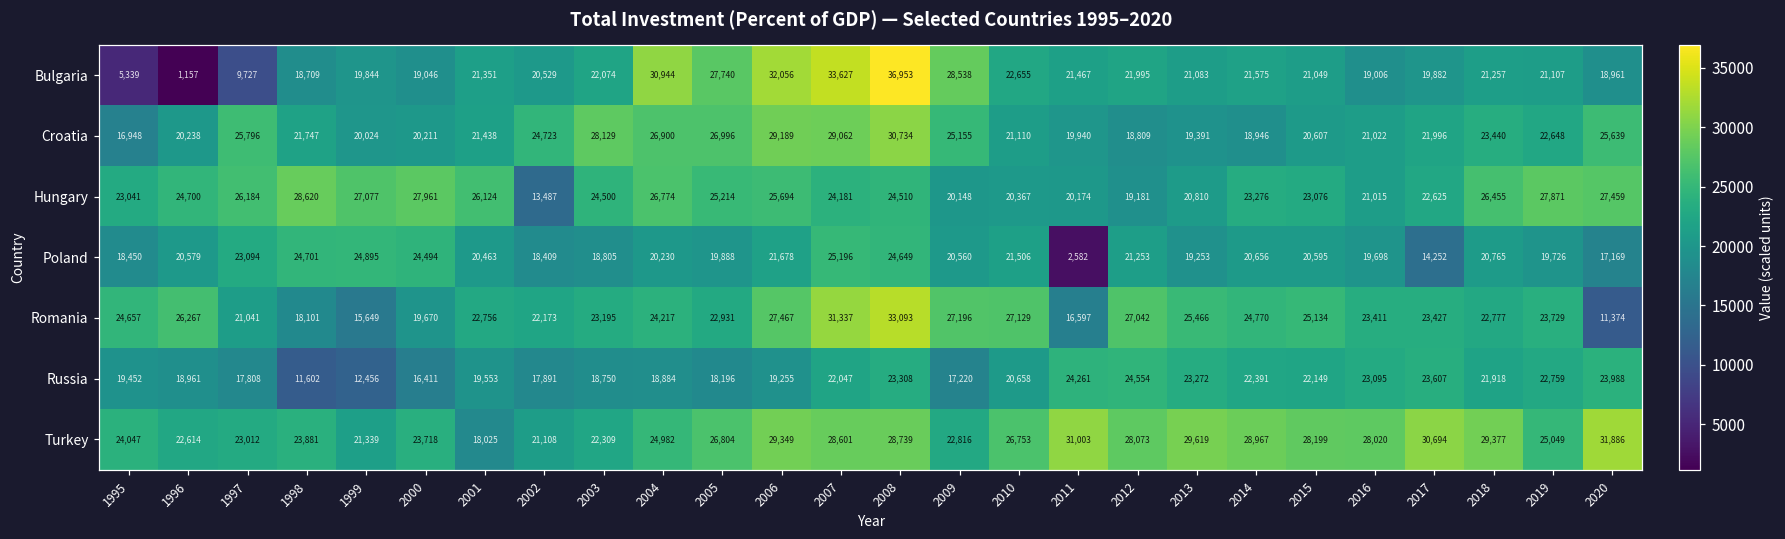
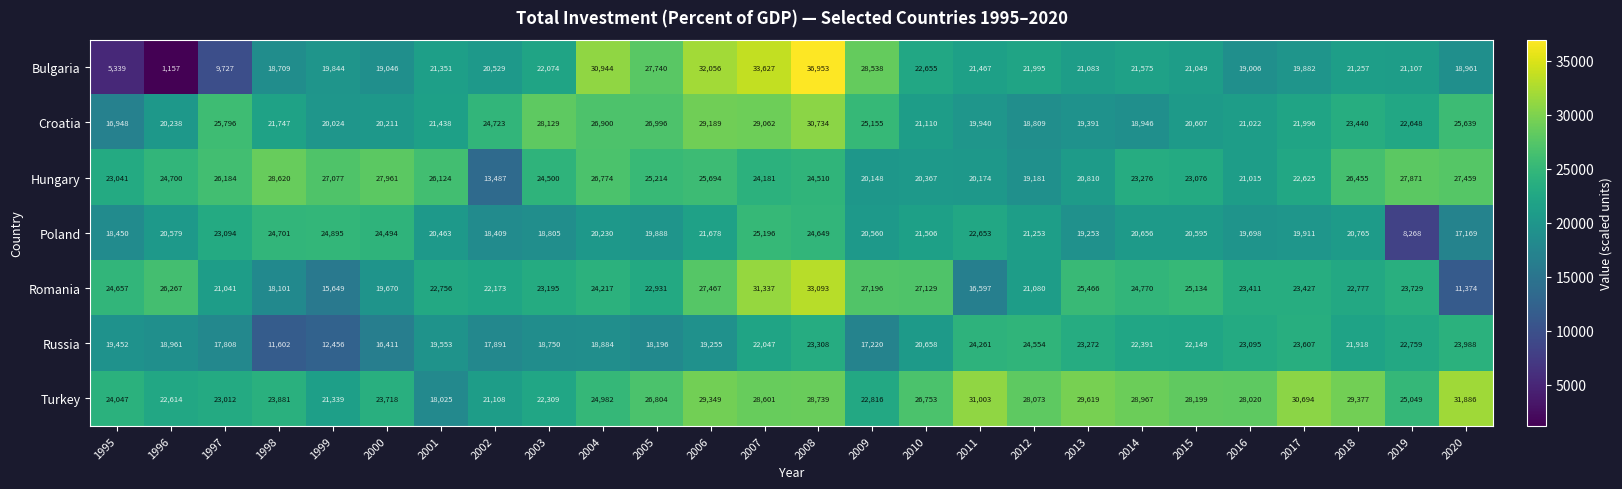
  {
    "Bulgaria": {
      "1995": "5,339",
      "1996": "1,157",
      "1997": "9,727",
      "1998": "18,709",
      "1999": "19,844",
      "2000": "19,046",
      "2001": "21,351",
      "2002": "20,529",
      "2003": "22,074",
      "2004": "30,944",
      "2005": "27,740",
      "2006": "32,056",
      "2007": "33,627",
      "2008": "36,953",
      "2009": "28,538",
      "2010": "22,655",
      "2011": "21,467",
      "2012": "21,995",
      "2013": "21,083",
      "2014": "21,575",
      "2015": "21,049",
      "2016": "19,006",
      "2017": "19,882",
      "2018": "21,257",
      "2019": "21,107",
      "2020": "18,961"
    },
    "Croatia": {
      "1995": "16,948",
      "1996": "20,238",
      "1997": "25,796",
      "1998": "21,747",
      "1999": "20,024",
      "2000": "20,211",
      "2001": "21,438",
      "2002": "24,723",
      "2003": "28,129",
      "2004": "26,900",
      "2005": "26,996",
      "2006": "29,189",
      "2007": "29,062",
      "2008": "30,734",
      "2009": "25,155",
      "2010": "21,110",
      "2011": "19,940",
      "2012": "18,809",
      "2013": "19,391",
      "2014": "18,946",
      "2015": "20,607",
      "2016": "21,022",
      "2017": "21,996",
      "2018": "23,440",
      "2019": "22,648",
      "2020": "25,639"
    },
    "Hungary": {
      "1995": "23,041",
      "1996": "24,700",
      "1997": "26,184",
      "1998": "28,620",
      "1999": "27,077",
      "2000": "27,961",
      "2001": "26,124",
      "2002": "13,487",
      "2003": "24,500",
      "2004": "26,774",
      "2005": "25,214",
      "2006": "25,694",
      "2007": "24,181",
      "2008": "24,510",
      "2009": "20,148",
      "2010": "20,367",
      "2011": "20,174",
      "2012": "19,181",
      "2013": "20,810",
      "2014": "23,276",
      "2015": "23,076",
      "2016": "21,015",
      "2017": "22,625",
      "2018": "26,455",
      "2019": "27,871",
      "2020": "27,459"
    },
    "Poland": {
      "1995": "18,450",
      "1996": "20,579",
      "1997": "23,094",
      "1998": "24,701",
      "1999": "24,895",
      "2000": "24,494",
      "2001": "20,463",
      "2002": "18,409",
      "2003": "18,805",
      "2004": "20,230",
      "2005": "19,888",
      "2006": "21,678",
      "2007": "25,196",
      "2008": "24,649",
      "2009": "20,560",
      "2010": "21,506",
-     "2011": "2,582",
+     "2011": "22,653",
      "2012": "21,253",
      "2013": "19,253",
      "2014": "20,656",
      "2015": "20,595",
      "2016": "19,698",
-     "2017": "14,252",
+     "2017": "19,911",
      "2018": "20,765",
-     "2019": "19,726",
+     "2019": "8,268",
      "2020": "17,169"
    },
    "Romania": {
      "1995": "24,657",
      "1996": "26,267",
      "1997": "21,041",
      "1998": "18,101",
      "1999": "15,649",
      "2000": "19,670",
      "2001": "22,756",
      "2002": "22,173",
      "2003": "23,195",
      "2004": "24,217",
      "2005": "22,931",
      "2006": "27,467",
      "2007": "31,337",
      "2008": "33,093",
      "2009": "27,196",
      "2010": "27,129",
      "2011": "16,597",
-     "2012": "27,042",
+     "2012": "21,080",
      "2013": "25,466",
      "2014": "24,770",
      "2015": "25,134",
      "2016": "23,411",
      "2017": "23,427",
      "2018": "22,777",
      "2019": "23,729",
      "2020": "11,374"
    },
    "Russia": {
      "1995": "19,452",
      "1996": "18,961",
      "1997": "17,808",
      "1998": "11,602",
      "1999": "12,456",
      "2000": "16,411",
      "2001": "19,553",
      "2002": "17,891",
      "2003": "18,750",
      "2004": "18,884",
      "2005": "18,196",
      "2006": "19,255",
      "2007": "22,047",
      "2008": "23,308",
      "2009": "17,220",
      "2010": "20,658",
      "2011": "24,261",
      "2012": "24,554",
      "2013": "23,272",
      "2014": "22,391",
      "2015": "22,149",
      "2016": "23,095",
      "2017": "23,607",
      "2018": "21,918",
      "2019": "22,759",
      "2020": "23,988"
    },
    "Turkey": {
      "1995": "24,047",
      "1996": "22,614",
      "1997": "23,012",
      "1998": "23,881",
      "1999": "21,339",
      "2000": "23,718",
      "2001": "18,025",
      "2002": "21,108",
      "2003": "22,309",
      "2004": "24,982",
      "2005": "26,804",
      "2006": "29,349",
      "2007": "28,601",
      "2008": "28,739",
      "2009": "22,816",
      "2010": "26,753",
      "2011": "31,003",
      "2012": "28,073",
      "2013": "29,619",
      "2014": "28,967",
      "2015": "28,199",
      "2016": "28,020",
      "2017": "30,694",
      "2018": "29,377",
      "2019": "25,049",
      "2020": "31,886"
    }
  }
